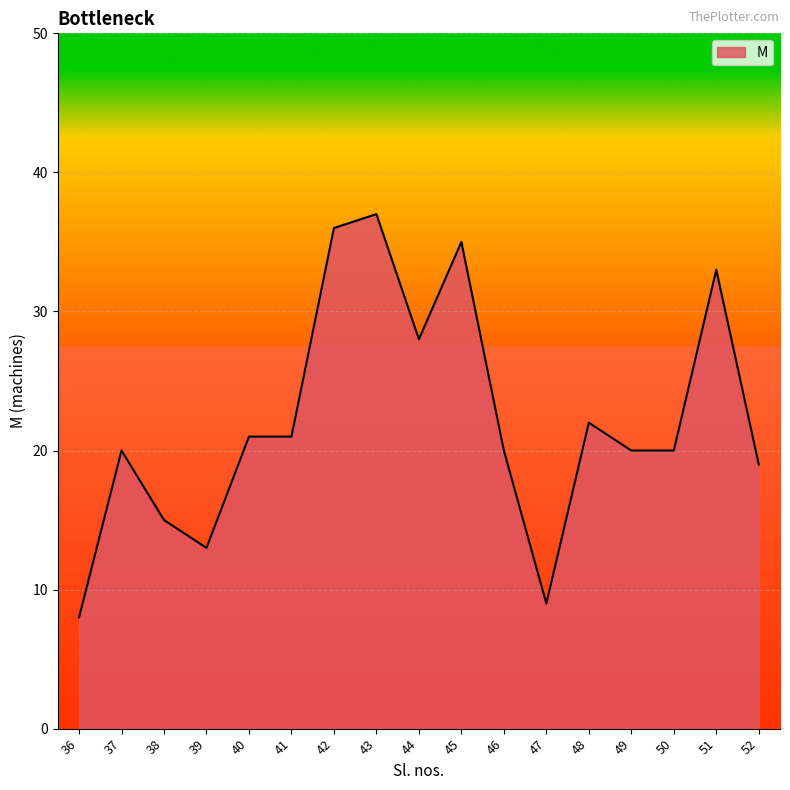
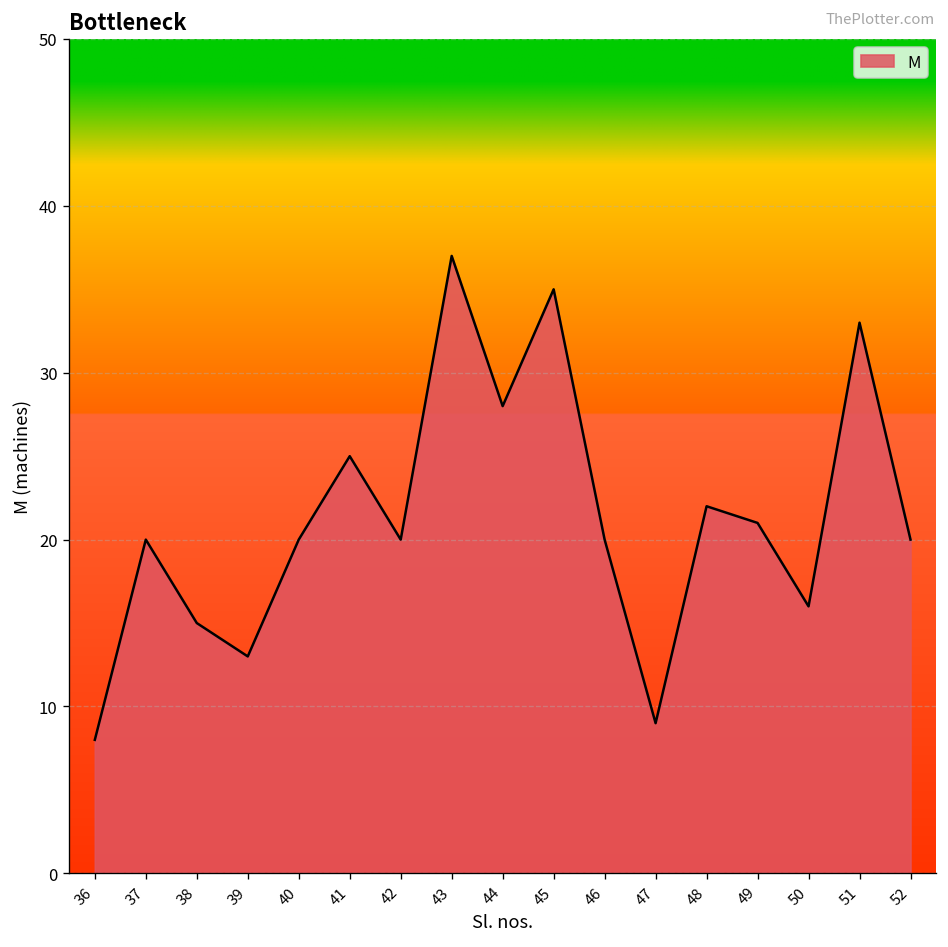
  {
    "36": 8,
    "37": 20,
    "38": 15,
    "39": 13,
-   "40": 21,
-   "41": 21,
-   "42": 36,
+   "40": 20,
+   "41": 25,
+   "42": 20,
    "43": 37,
    "44": 28,
    "45": 35,
    "46": 20,
    "47": 9,
    "48": 22,
-   "49": 20,
-   "50": 20,
+   "49": 21,
+   "50": 16,
    "51": 33,
-   "52": 19
+   "52": 20
  }
